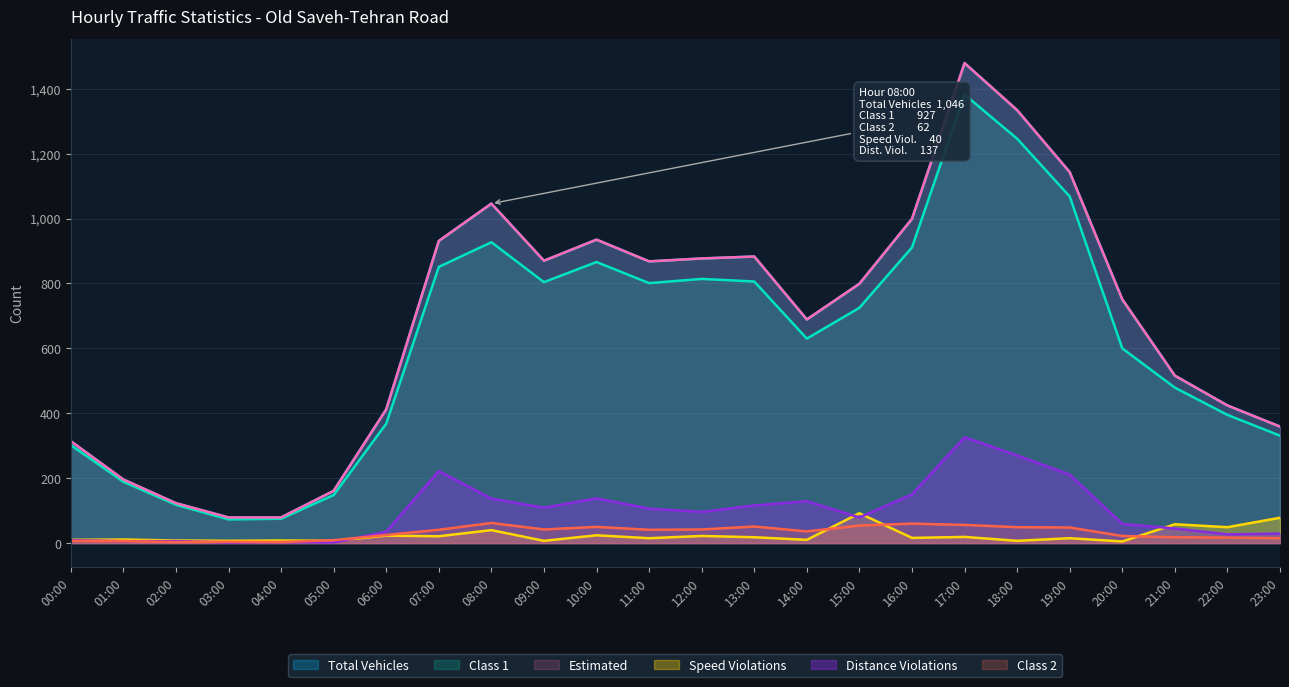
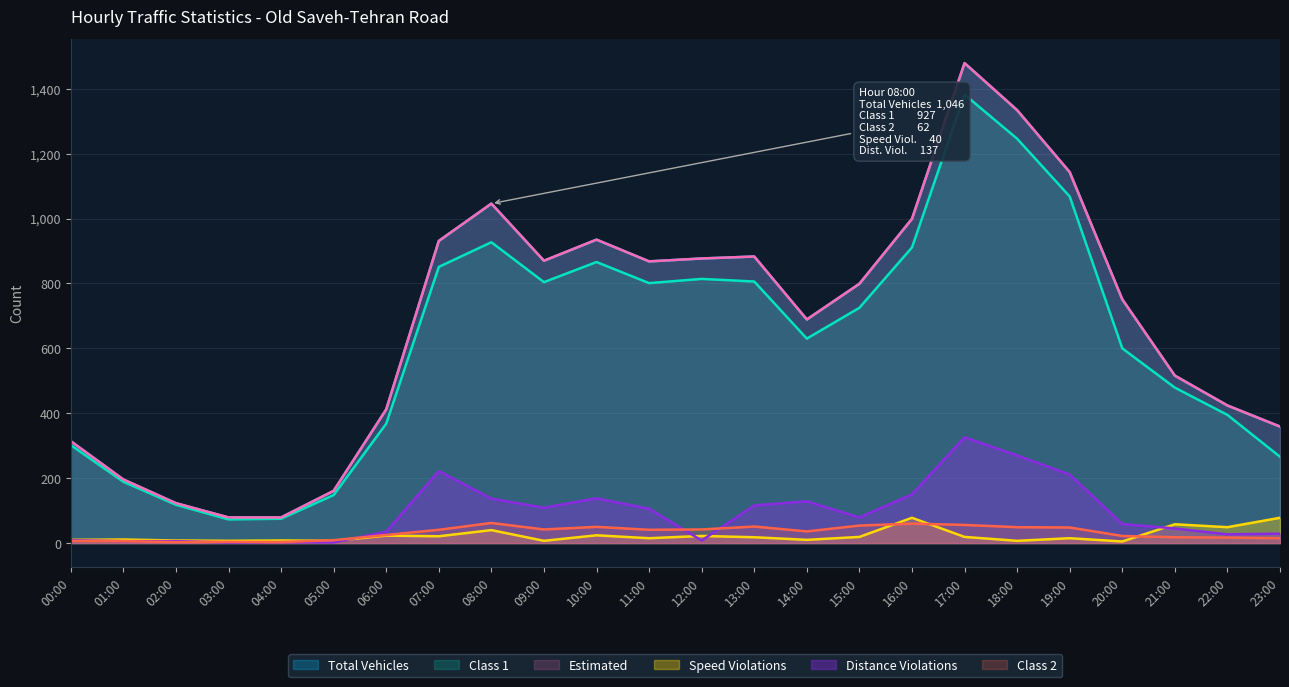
  {
    "Class 1": {
      "00:00": "300",
      "05:00": "150",
      "06:00": "370",
      "07:00": "850",
      "08:00": "930",
      "09:00": "800",
      "10:00": "870",
      "11:00": "800",
      "12:00": "810",
      "13:00": "810",
      "14:00": "630",
      "15:00": "730",
      "16:00": "910",
      "18:00": "1,250",
      "19:00": "1,070",
      "20:00": "600",
      "21:00": "480",
      "22:00": "400",
-     "23:00": "330"
+     "23:00": "270"
    },
    "Speed Violations": {
      "07:00": "20",
      "08:00": "40",
      "09:00": "10",
      "10:00": "20",
      "11:00": "20",
      "12:00": "20",
      "13:00": "20",
      "14:00": "10",
-     "15:00": "90",
-     "16:00": "20",
+     "15:00": "20",
+     "16:00": "80",
      "17:00": "20",
      "18:00": "10",
      "19:00": "20",
      "20:00": "10",
      "21:00": "60",
      "22:00": "50",
      "23:00": "80"
    },
    "Distance Violations": {
      "06:00": "40",
      "07:00": "220",
      "08:00": "140",
      "09:00": "110",
      "10:00": "140",
      "11:00": "110",
-     "12:00": "100",
+     "12:00": "10",
      "13:00": "120",
      "14:00": "130",
      "15:00": "80",
      "16:00": "150",
      "17:00": "330",
      "18:00": "270",
      "19:00": "210",
      "20:00": "60",
      "21:00": "50",
      "22:00": "30",
      "23:00": "30"
    }
  }
